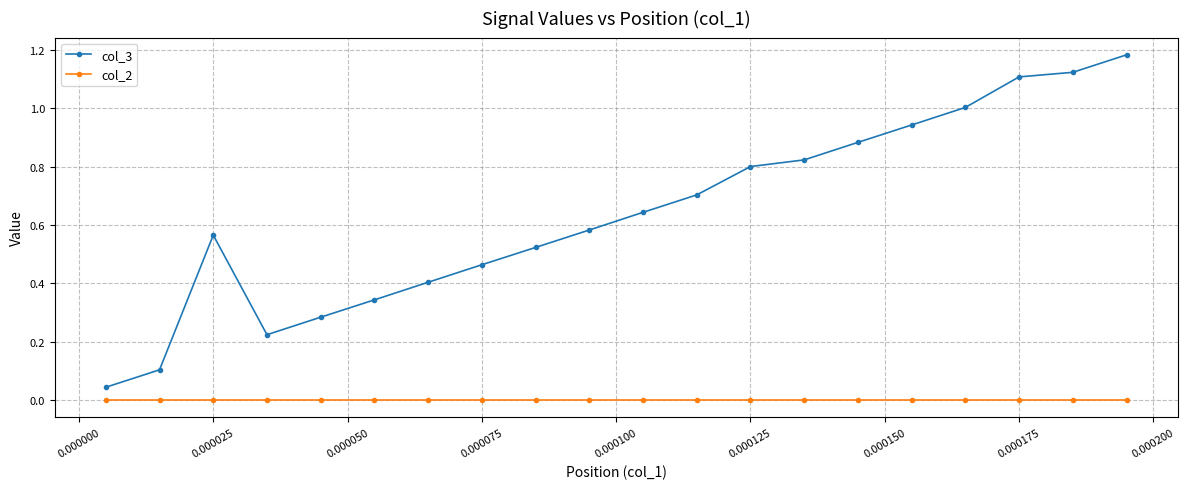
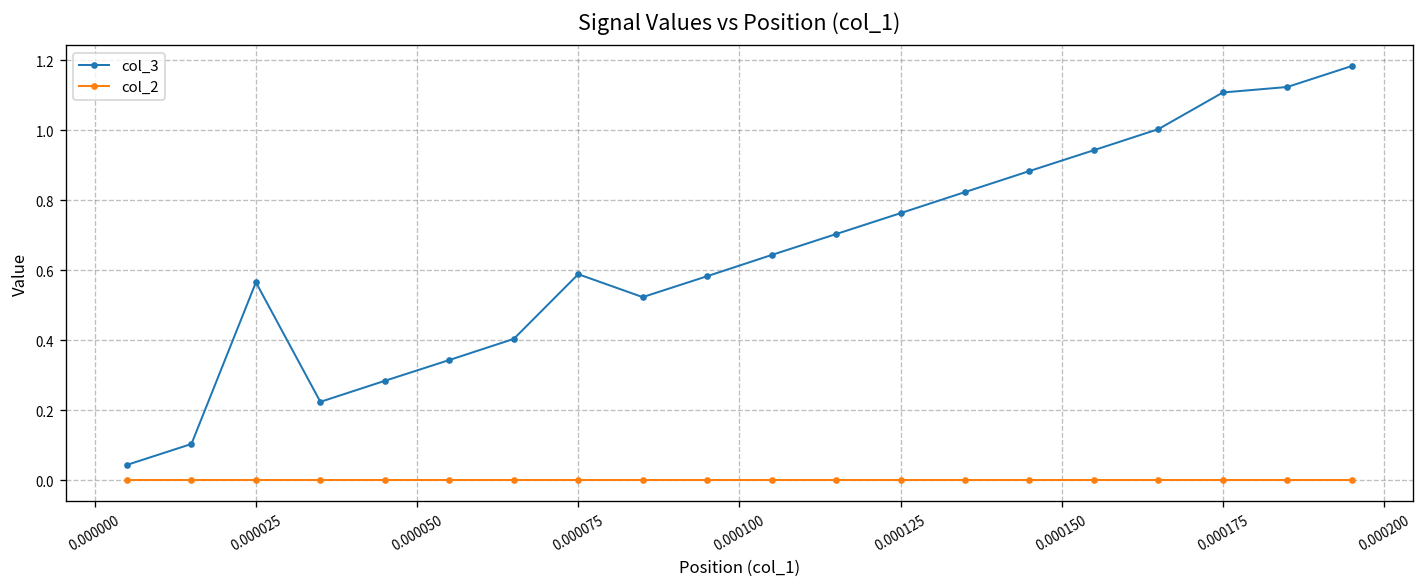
  {
    "col_3": {
      "0.000025": 0.57,
-     "0.000075": 0.46,
-     "0.000125": 0.80,
+     "0.000075": 0.59,
+     "0.000125": 0.76,
      "0.000175": 1.11
    },
    "col_2": {
      "0.000025": 0.00,
      "0.000075": 0.00,
      "0.000125": 0.00,
      "0.000175": 0.00
    }
  }
